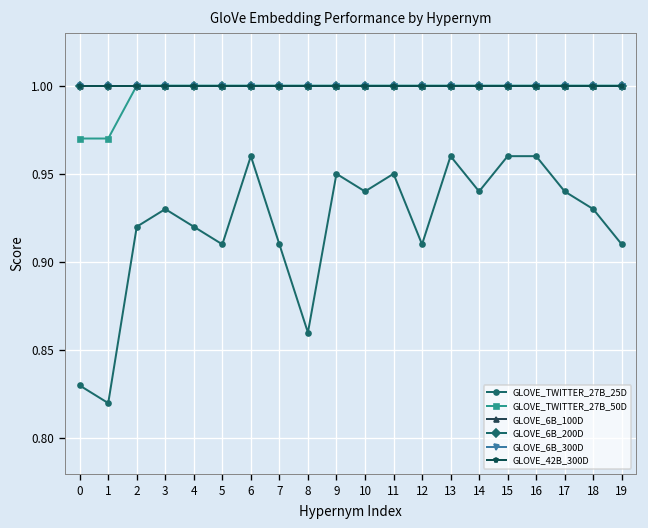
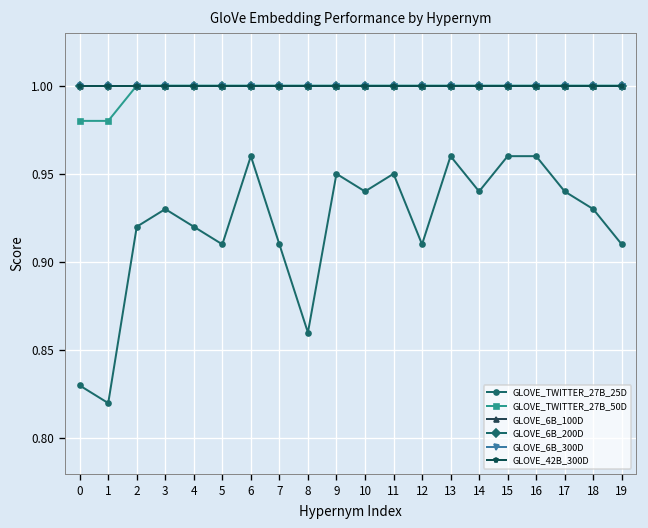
  {
    "GLOVE_TWITTER_27B_50D": {
-     "0": 0.97,
-     "1": 0.97
+     "0": 0.98,
+     "1": 0.98
    }
  }
